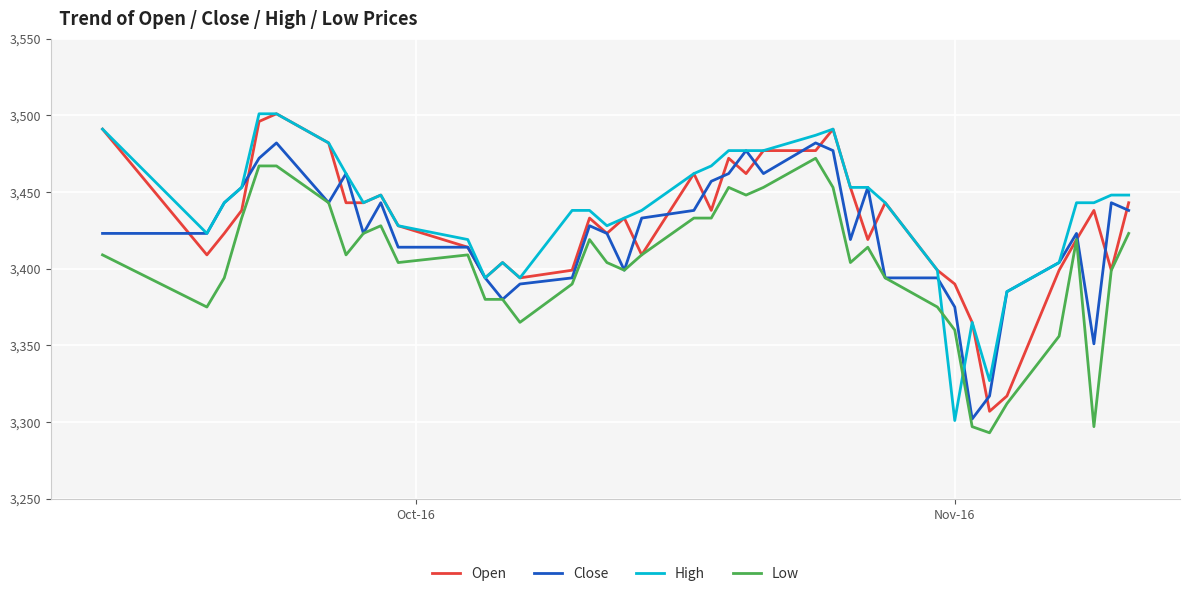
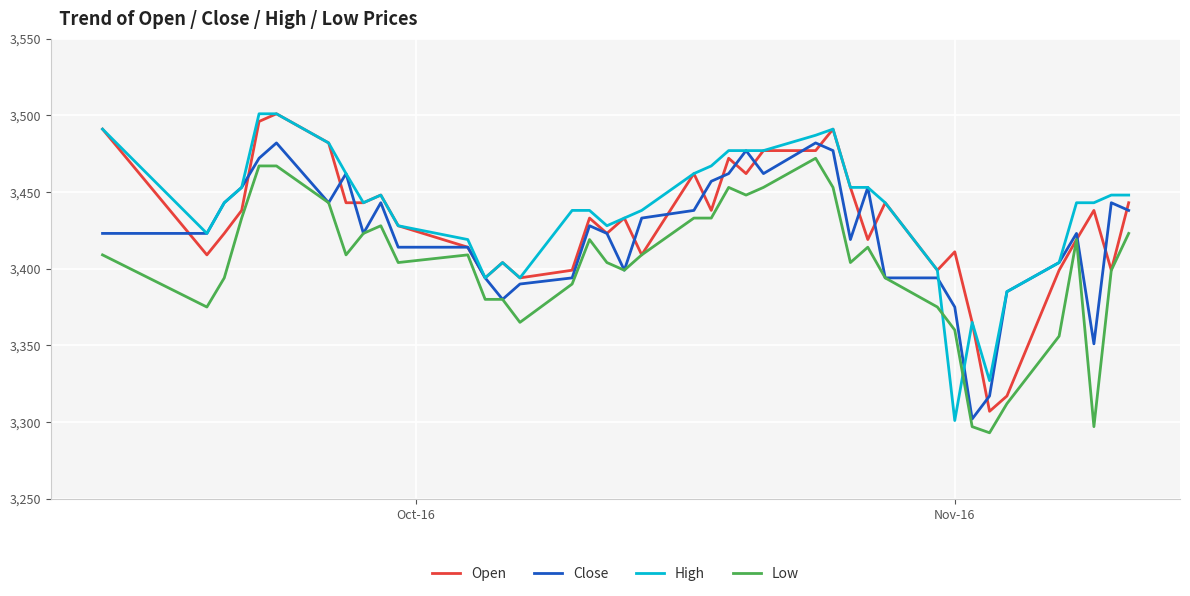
  {
    "Open": {
-     "Nov-16": "3,390"
+     "Nov-16": "3,411"
    },
    "Close": {
      "Nov-16": "3,375"
    },
    "High": {
      "Nov-16": "3,301"
    },
    "Low": {
      "Nov-16": "3,360"
    }
  }
